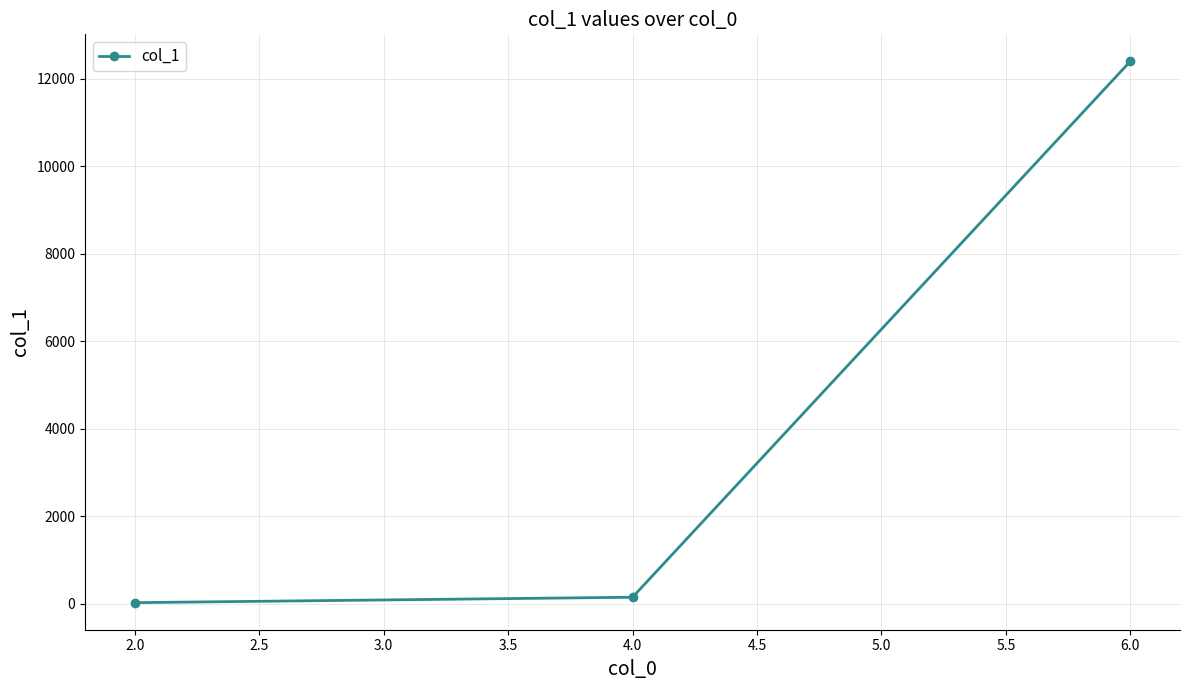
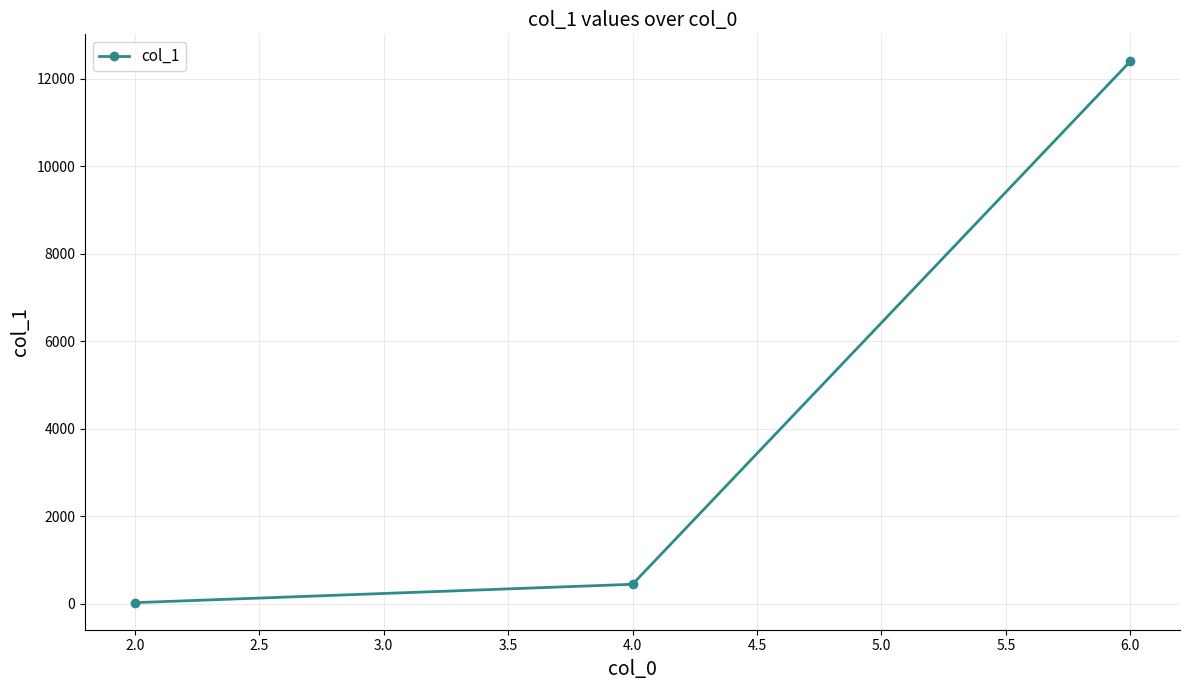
  {
    "2.0": 0,
-   "4.0": 100,
+   "4.0": 400,
    "6.0": 12400
  }
